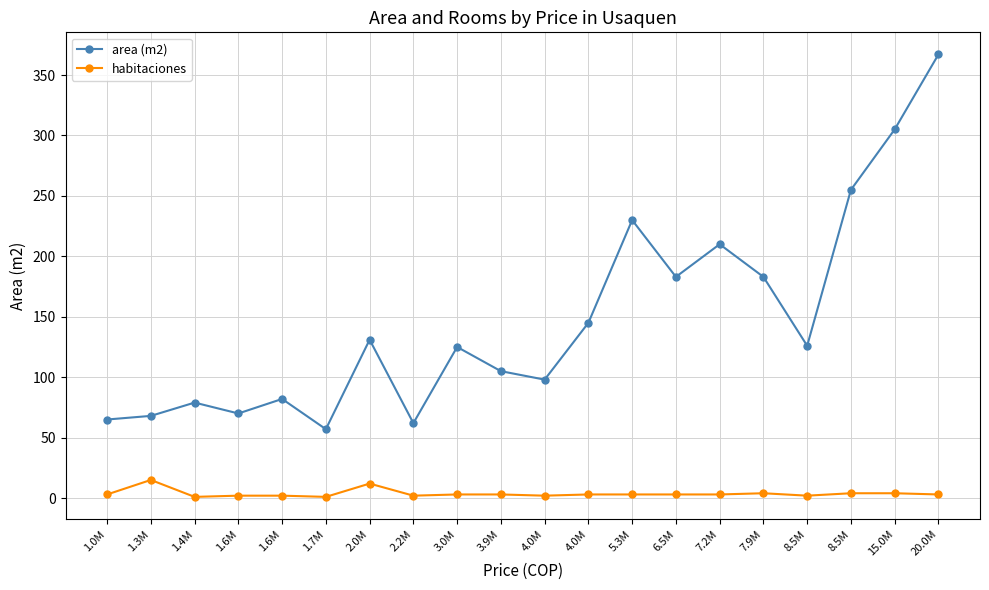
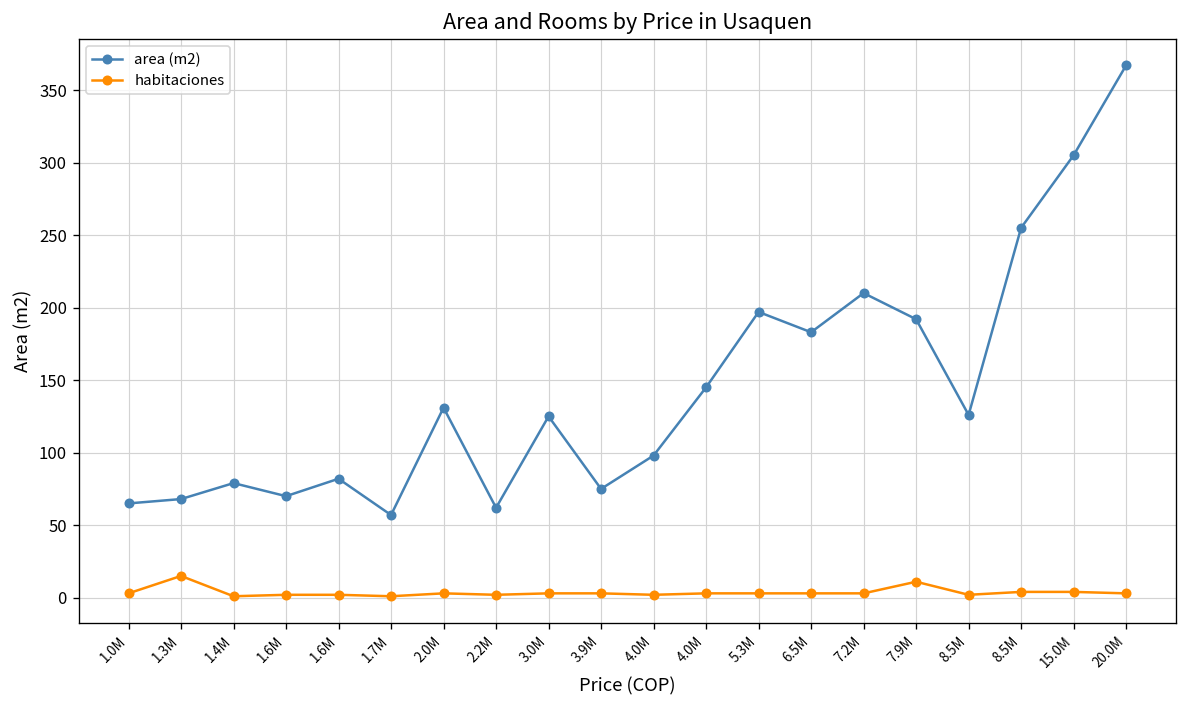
  {
    "area (m2)": {
      "1.0M": 65,
      "1.3M": 68,
      "1.4M": 79,
      "1.7M": 57,
      "2.0M": 131,
      "2.2M": 62,
      "3.0M": 125,
-     "3.9M": 105,
-     "5.3M": 230,
+     "3.9M": 75,
+     "5.3M": 197,
      "6.5M": 183,
      "7.2M": 210,
-     "7.9M": 183,
+     "7.9M": 192,
      "15.0M": 305,
      "20.0M": 367
    },
    "habitaciones": {
      "1.0M": 3,
      "1.3M": 15,
      "1.4M": 1,
      "1.7M": 1,
-     "2.0M": 12,
+     "2.0M": 3,
      "2.2M": 2,
      "3.0M": 3,
      "3.9M": 3,
      "5.3M": 3,
      "6.5M": 3,
      "7.2M": 3,
-     "7.9M": 4,
+     "7.9M": 11,
      "15.0M": 4,
      "20.0M": 3
    }
  }
